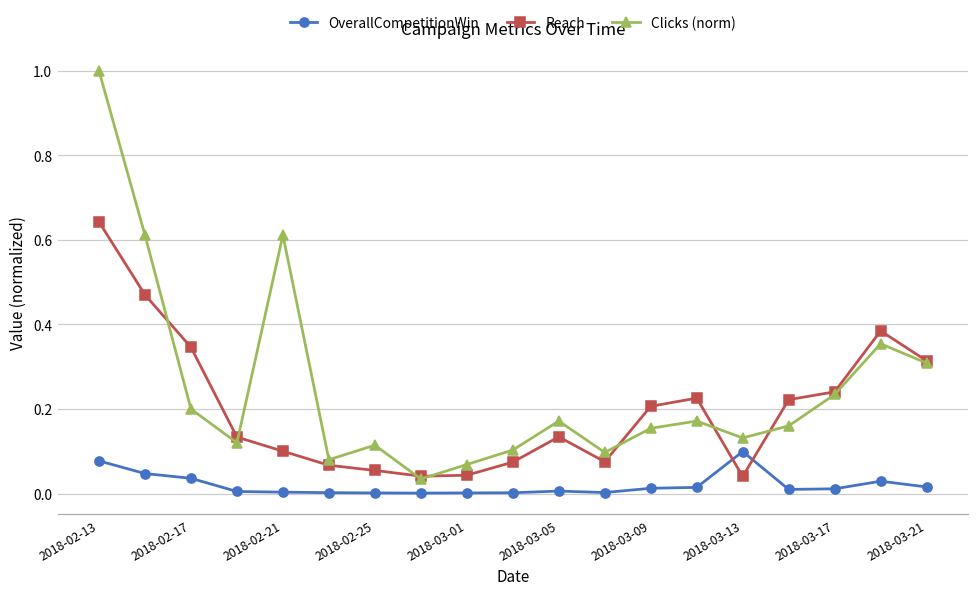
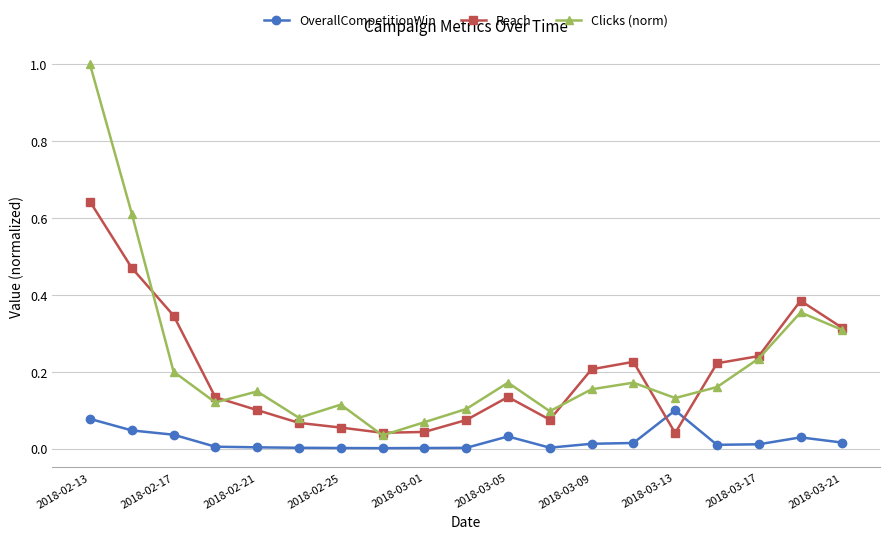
  {
    "OverallCompetitionWin": {
      "2018-02-13": 0.08,
      "2018-02-17": 0.04,
      "2018-02-21": 0.00,
      "2018-02-25": 0.00,
      "2018-03-01": 0.00,
-     "2018-03-05": 0.01,
+     "2018-03-05": 0.03,
      "2018-03-09": 0.01,
      "2018-03-13": 0.10,
      "2018-03-17": 0.01,
      "2018-03-21": 0.02
    },
    "Reach": {
      "2018-02-13": 0.64,
      "2018-02-17": 0.35,
      "2018-02-21": 0.10,
      "2018-02-25": 0.05,
      "2018-03-01": 0.04,
      "2018-03-05": 0.13,
      "2018-03-09": 0.21,
      "2018-03-13": 0.04
    },
    "Clicks (norm)": {
      "2018-02-13": 1.00,
      "2018-02-17": 0.20,
-     "2018-02-21": 0.61,
+     "2018-02-21": 0.15,
      "2018-02-25": 0.11,
      "2018-03-01": 0.07,
      "2018-03-05": 0.17,
      "2018-03-09": 0.15,
      "2018-03-13": 0.13
    }
  }
